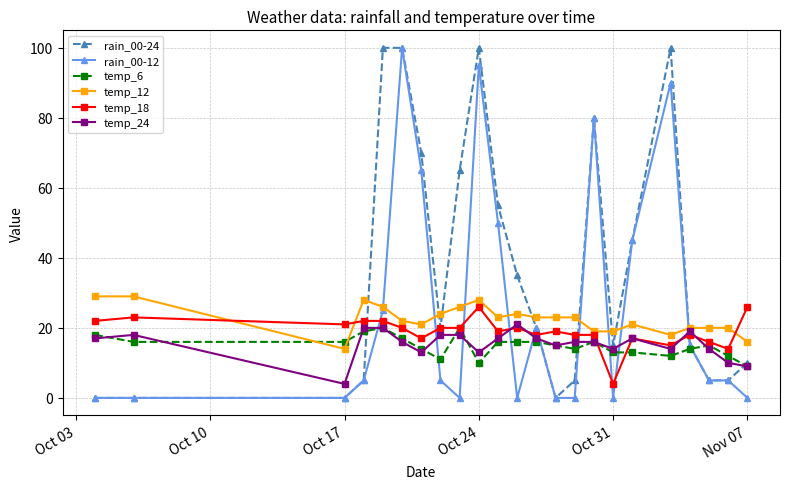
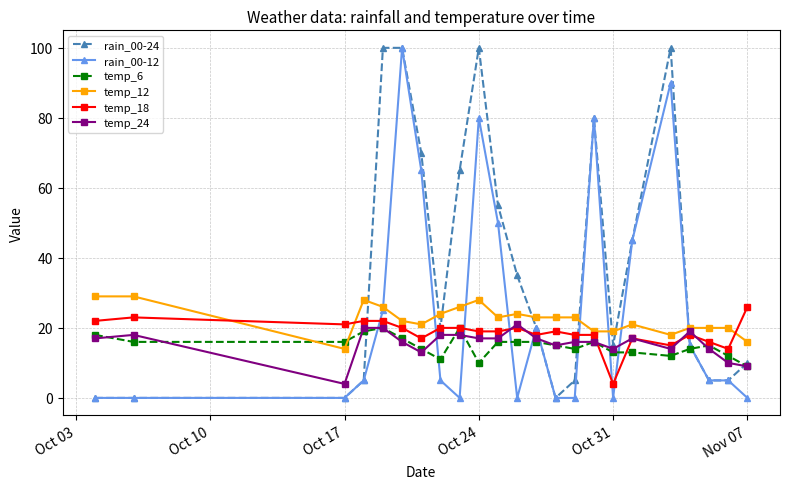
  {
    "rain_00-24": {
      "Oct 24": 100,
      "Oct 31": 15,
      "Nov 07": 10
    },
    "rain_00-12": {
-     "Oct 24": 95,
+     "Oct 24": 80,
      "Oct 31": 0,
      "Nov 07": 0
    },
    "temp_6": {
      "Oct 17": 16,
      "Oct 24": 10,
      "Oct 31": 13
    },
    "temp_12": {
      "Oct 17": 14,
      "Oct 24": 28,
      "Oct 31": 19,
      "Nov 07": 16
    },
    "temp_18": {
      "Oct 17": 21,
-     "Oct 24": 26,
+     "Oct 24": 19,
      "Oct 31": 4,
      "Nov 07": 26
    },
    "temp_24": {
      "Oct 17": 4,
-     "Oct 24": 13,
+     "Oct 24": 17,
      "Oct 31": 14
    }
  }
